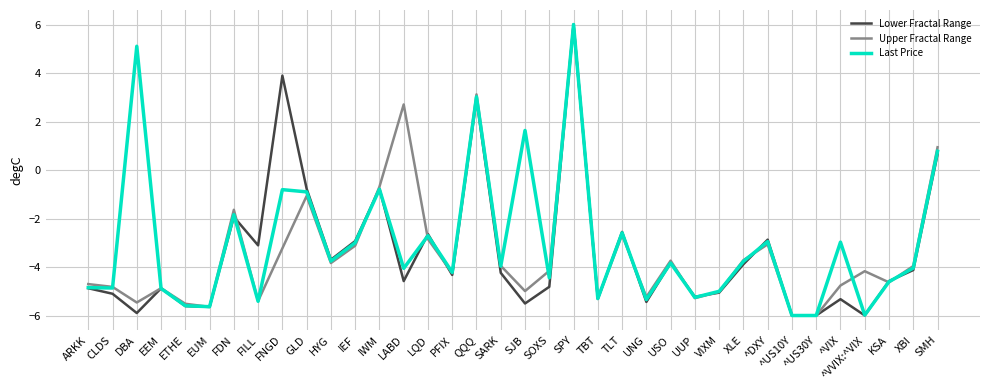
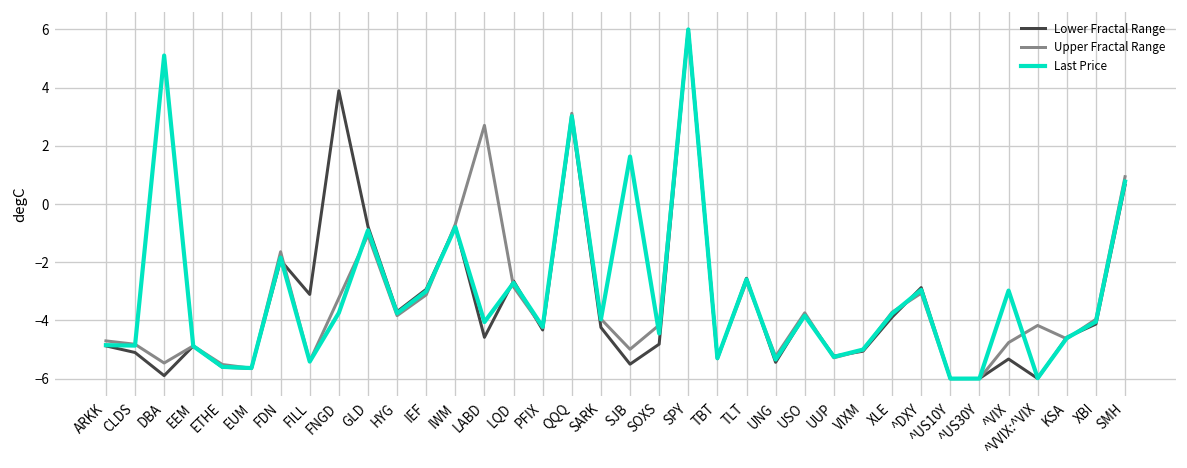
  {
    "Lower Fractal Range": {
      "CLDS": -5.1,
      "DBA": -5.9,
      "FILL": -3.1,
      "FNGD": 3.9,
      "GLD": -0.8,
      "LABD": -4.6,
      "SARK": -4.2,
      "SJB": -5.5,
      "SOXS": -4.8,
      "XLE": -3.9,
      "^VIX": -5.3,
      "SMH": 0.6
    },
    "Upper Fractal Range": {
      "ARKK": -4.7,
      "DBA": -5.5,
      "FDN": -1.6,
      "FNGD": -3.2,
      "GLD": -1.1,
      "IEF": -3.1,
      "LABD": 2.7,
      "LQD": -2.8,
      "SJB": -5.0,
      "SOXS": -4.2,
      "UNG": -5.2,
      "^DXY": -3.1,
      "^VIX": -4.8,
      "^VVIX:^VIX": -4.2,
      "SMH": 0.9
    },
    "Last Price": {
      "DBA": 5.1,
-     "FNGD": -0.8,
+     "FNGD": -3.7,
      "GLD": -0.9,
      "LABD": -4.1,
      "SJB": 1.6,
      "SOXS": -4.4,
      "^VIX": -3.0,
      "SMH": 0.8
    }
  }
